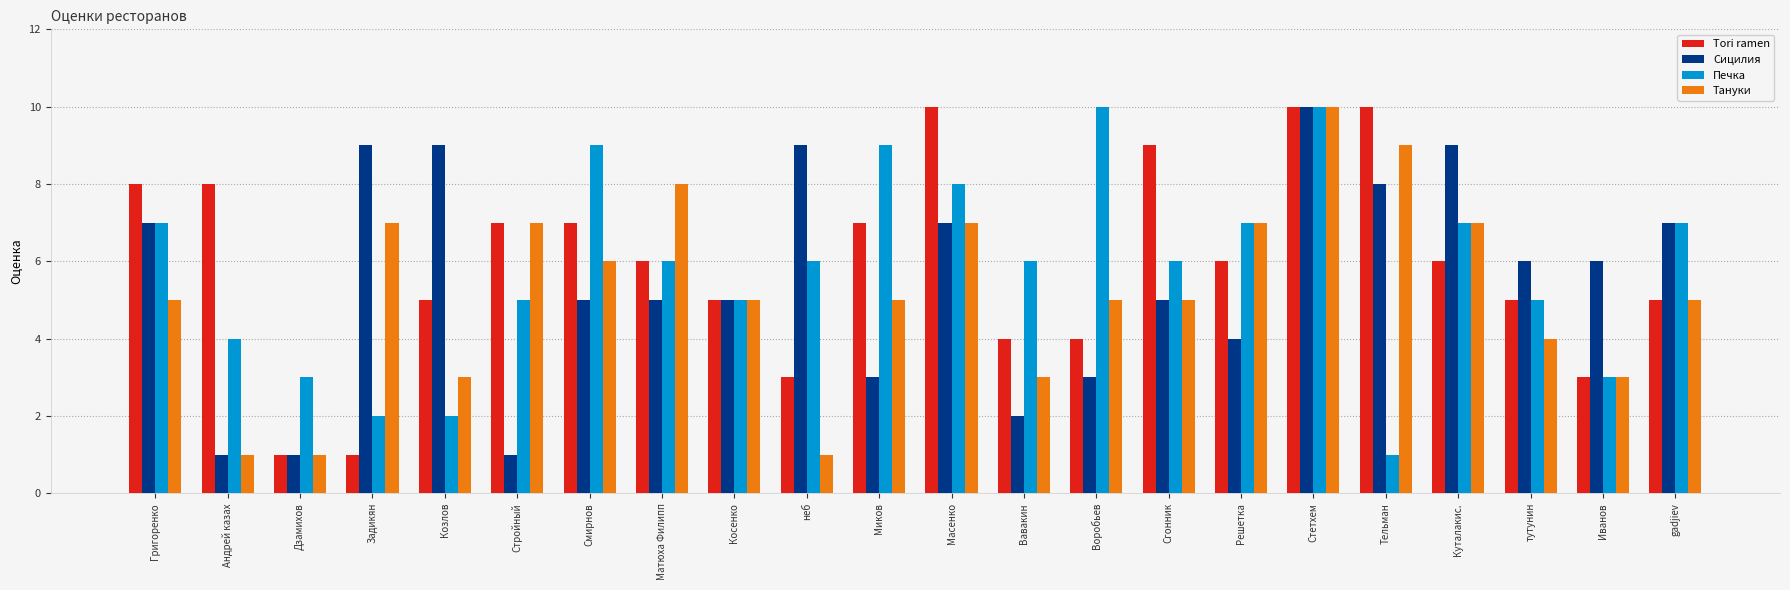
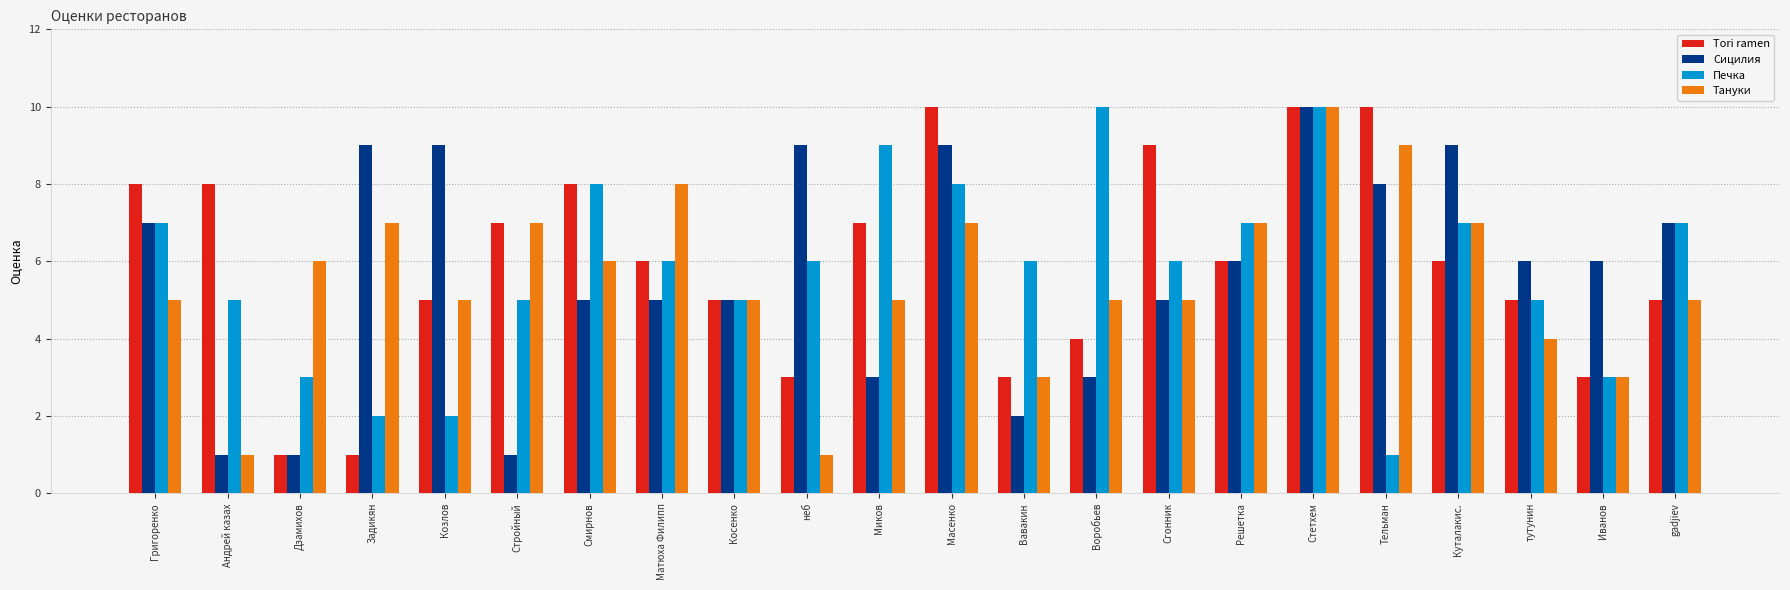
  {
    "Tori ramen": {
      "Григоренко": 8,
      "Андрей казах": 8,
      "Дзамихов": 1,
      "Задикян": 1,
      "Козлов": 5,
      "Стройный": 7,
-     "Смирнов": 7,
+     "Смирнов": 8,
      "Матюха Филипп": 6,
      "Косенко": 5,
      "неб": 3,
      "Миков": 7,
      "Масенко": 10,
-     "Вавакин": 4,
+     "Вавакин": 3,
      "Воробьев": 4,
      "Сгонник": 9,
      "Решетка": 6,
      "Стетхем": 10,
      "Тельман": 10,
      "Куталакис.": 6,
      "тутунин": 5,
      "Иванов": 3,
      "gadjiev": 5
    },
    "Сицилия": {
      "Григоренко": 7,
      "Андрей казах": 1,
      "Дзамихов": 1,
      "Задикян": 9,
      "Козлов": 9,
      "Стройный": 1,
      "Смирнов": 5,
      "Матюха Филипп": 5,
      "Косенко": 5,
      "неб": 9,
      "Миков": 3,
-     "Масенко": 7,
+     "Масенко": 9,
      "Вавакин": 2,
      "Воробьев": 3,
      "Сгонник": 5,
-     "Решетка": 4,
+     "Решетка": 6,
      "Стетхем": 10,
      "Тельман": 8,
      "Куталакис.": 9,
      "тутунин": 6,
      "Иванов": 6,
      "gadjiev": 7
    },
    "Печка": {
      "Григоренко": 7,
-     "Андрей казах": 4,
+     "Андрей казах": 5,
      "Дзамихов": 3,
      "Задикян": 2,
      "Козлов": 2,
      "Стройный": 5,
-     "Смирнов": 9,
+     "Смирнов": 8,
      "Матюха Филипп": 6,
      "Косенко": 5,
      "неб": 6,
      "Миков": 9,
      "Масенко": 8,
      "Вавакин": 6,
      "Воробьев": 10,
      "Сгонник": 6,
      "Решетка": 7,
      "Стетхем": 10,
      "Тельман": 1,
      "Куталакис.": 7,
      "тутунин": 5,
      "Иванов": 3,
      "gadjiev": 7
    },
    "Тануки": {
      "Григоренко": 5,
      "Андрей казах": 1,
-     "Дзамихов": 1,
+     "Дзамихов": 6,
      "Задикян": 7,
-     "Козлов": 3,
+     "Козлов": 5,
      "Стройный": 7,
      "Смирнов": 6,
      "Матюха Филипп": 8,
      "Косенко": 5,
      "неб": 1,
      "Миков": 5,
      "Масенко": 7,
      "Вавакин": 3,
      "Воробьев": 5,
      "Сгонник": 5,
      "Решетка": 7,
      "Стетхем": 10,
      "Тельман": 9,
      "Куталакис.": 7,
      "тутунин": 4,
      "Иванов": 3,
      "gadjiev": 5
    }
  }
